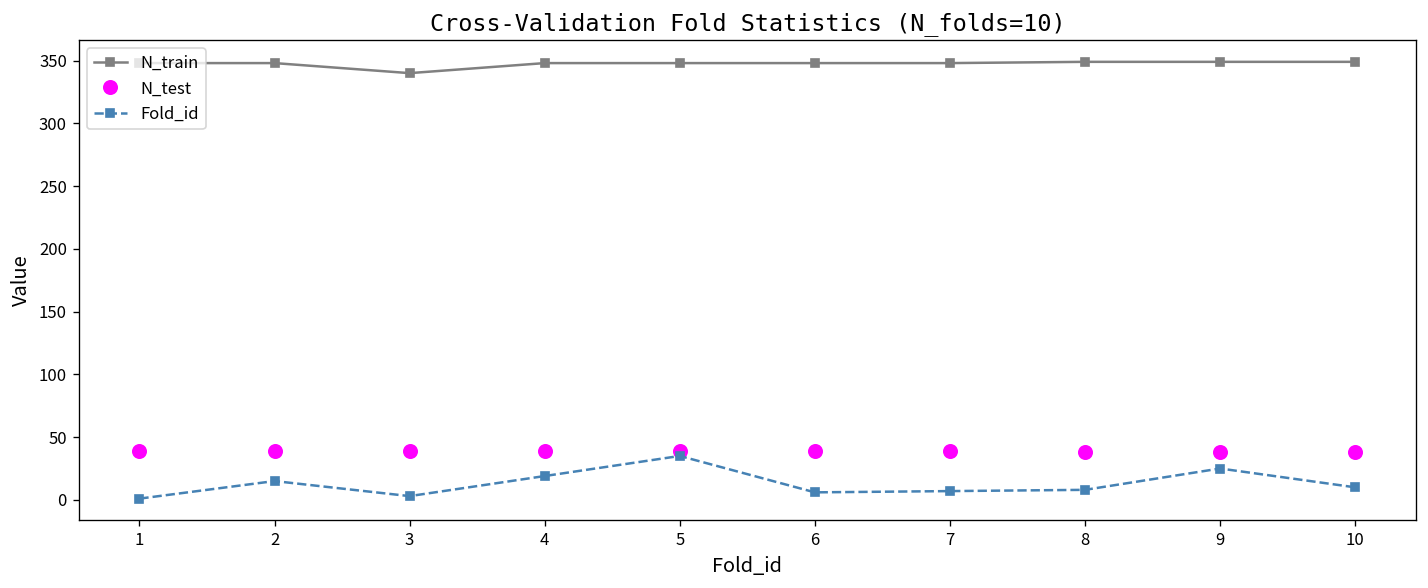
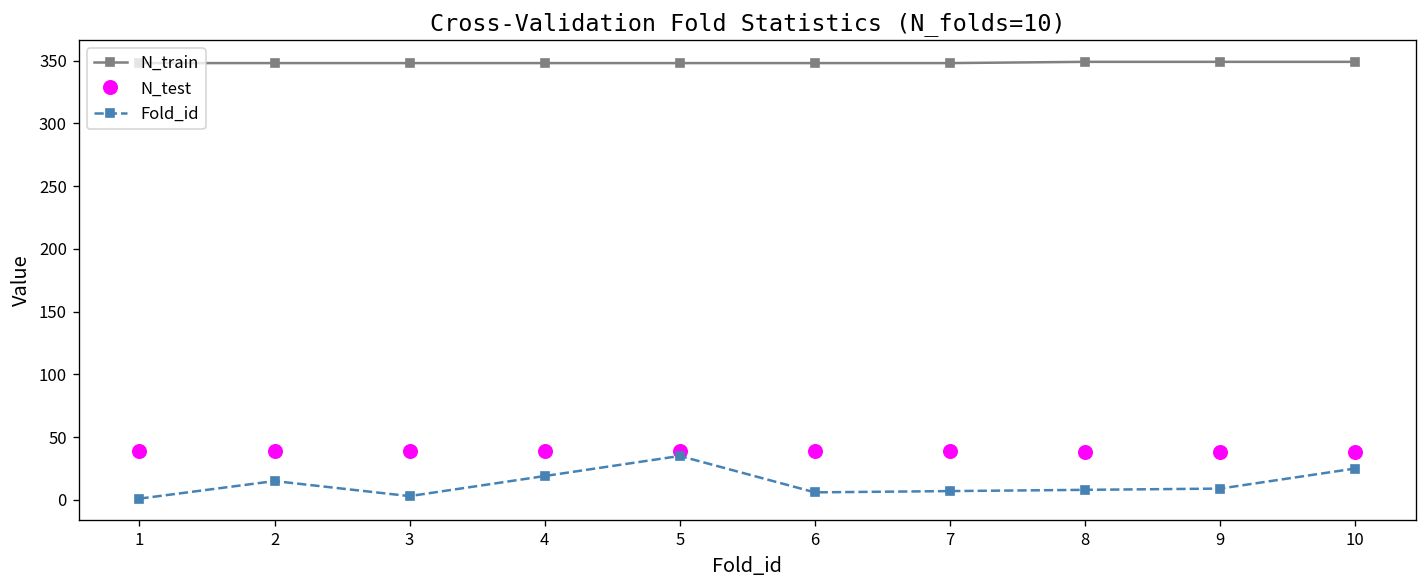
  {
    "N_train": {
      "2": 348,
-     "3": 340,
+     "3": 348,
      "4": 348,
      "5": 348,
      "6": 348,
      "7": 348,
      "8": 349,
      "9": 349,
      "10": 349
    },
    "N_test": {
      "1": 39,
      "2": 39,
      "3": 39,
      "4": 39,
      "5": 39,
      "6": 39,
      "7": 39,
      "8": 38,
      "9": 38,
      "10": 38
    },
    "Fold_id": {
      "1": 1,
      "2": 15,
      "3": 3,
      "4": 19,
      "5": 35,
      "6": 6,
      "7": 7,
      "8": 8,
-     "9": 25,
-     "10": 10
+     "9": 9,
+     "10": 25
    }
  }
